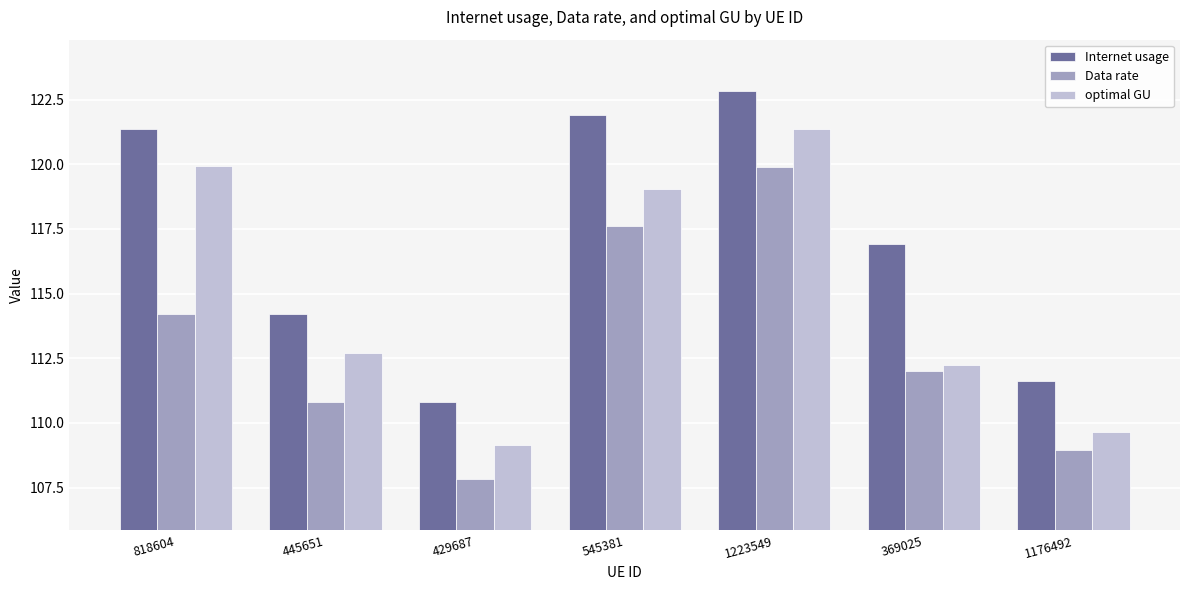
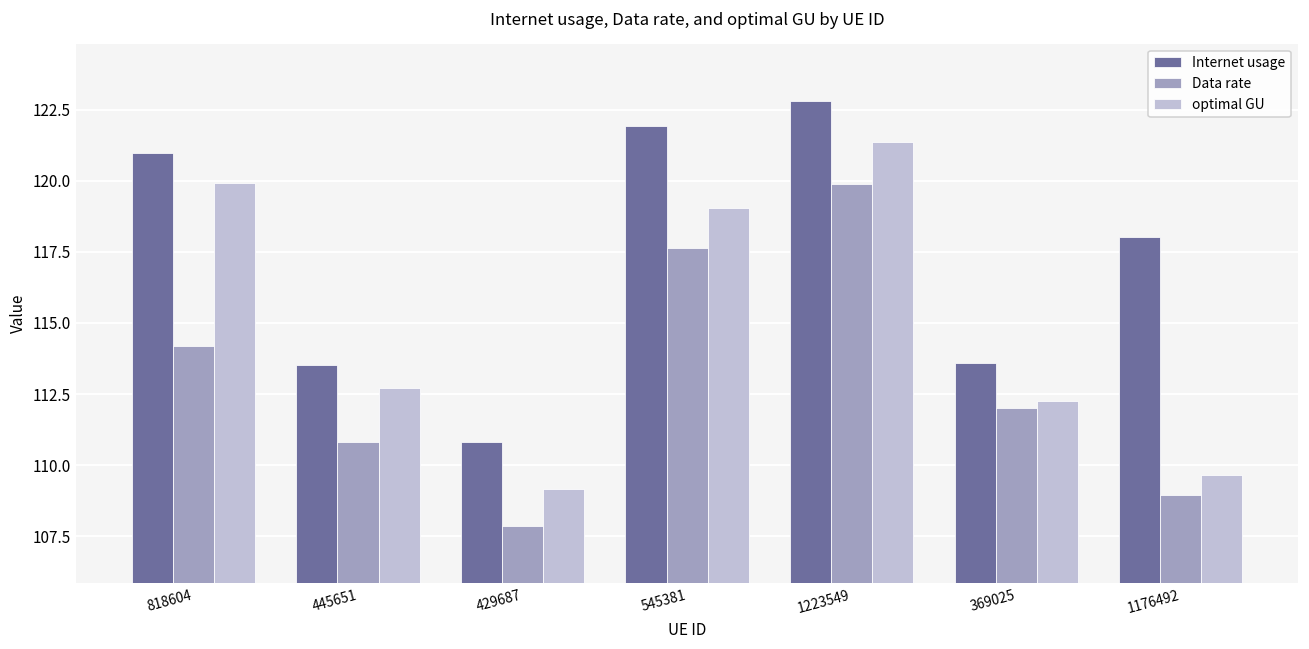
  {
    "Internet usage": {
-     "818604": 121.4,
-     "445651": 114.2,
+     "818604": 121.0,
+     "445651": 113.5,
      "429687": 110.8,
      "545381": 121.9,
      "1223549": 122.8,
-     "369025": 116.9,
-     "1176492": 111.6
+     "369025": 113.6,
+     "1176492": 118.0
    }
  }
